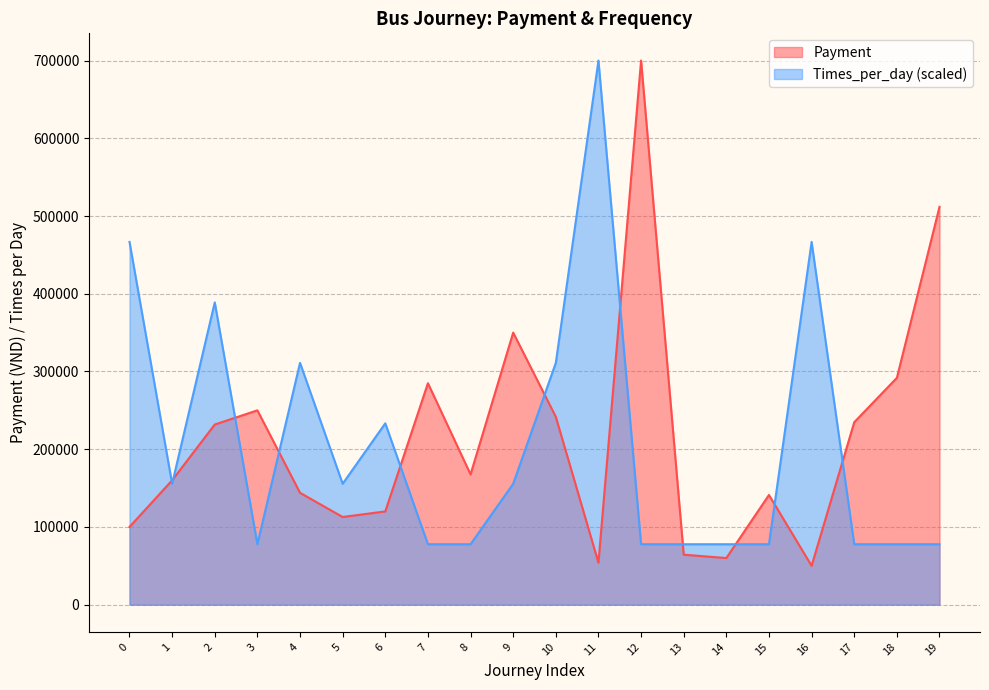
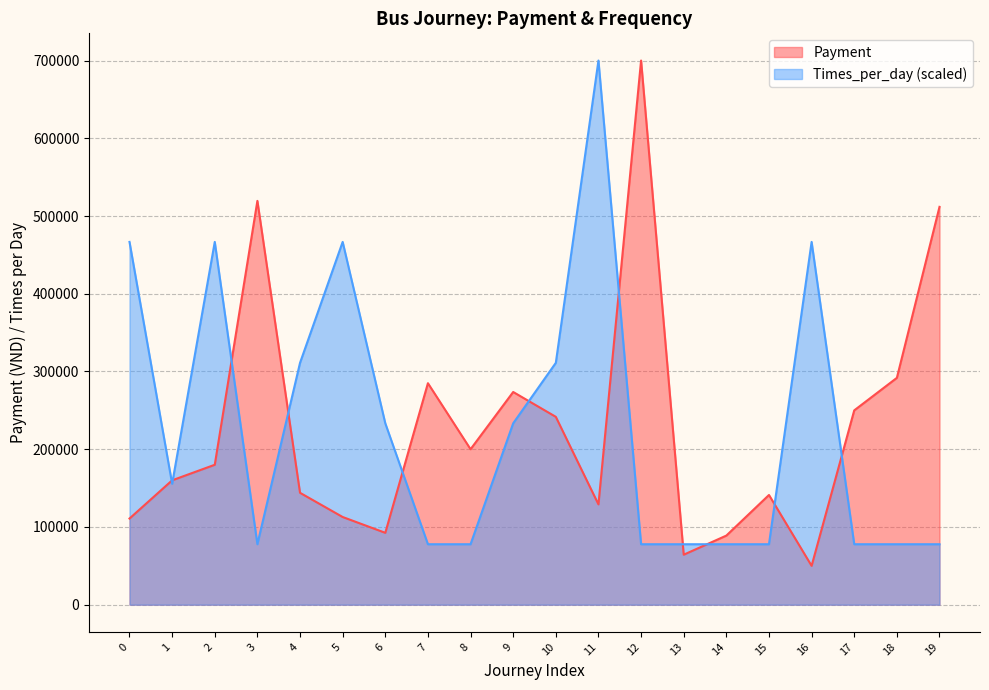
  {
    "Payment": {
-     "0": 100000,
+     "0": 110000,
      "1": 160000,
-     "2": 230000,
-     "3": 250000,
+     "2": 180000,
+     "3": 520000,
      "4": 140000,
      "5": 110000,
-     "6": 120000,
+     "6": 90000,
      "7": 280000,
-     "8": 170000,
-     "9": 350000,
+     "8": 200000,
+     "9": 270000,
      "10": 240000,
-     "11": 50000,
+     "11": 130000,
      "12": 700000,
      "13": 60000,
-     "14": 60000,
+     "14": 90000,
      "15": 140000,
      "16": 50000,
-     "17": 230000,
+     "17": 250000,
      "18": 290000,
      "19": 510000
    },
    "Times_per_day (scaled)": {
      "0": 470000,
      "1": 160000,
-     "2": 390000,
+     "2": 470000,
      "3": 80000,
      "4": 310000,
-     "5": 160000,
+     "5": 470000,
      "6": 230000,
      "7": 80000,
      "8": 80000,
-     "9": 160000,
+     "9": 230000,
      "10": 310000,
      "11": 700000,
      "12": 80000,
      "13": 80000,
      "14": 80000,
      "15": 80000,
      "16": 470000,
      "17": 80000,
      "18": 80000,
      "19": 80000
    }
  }
